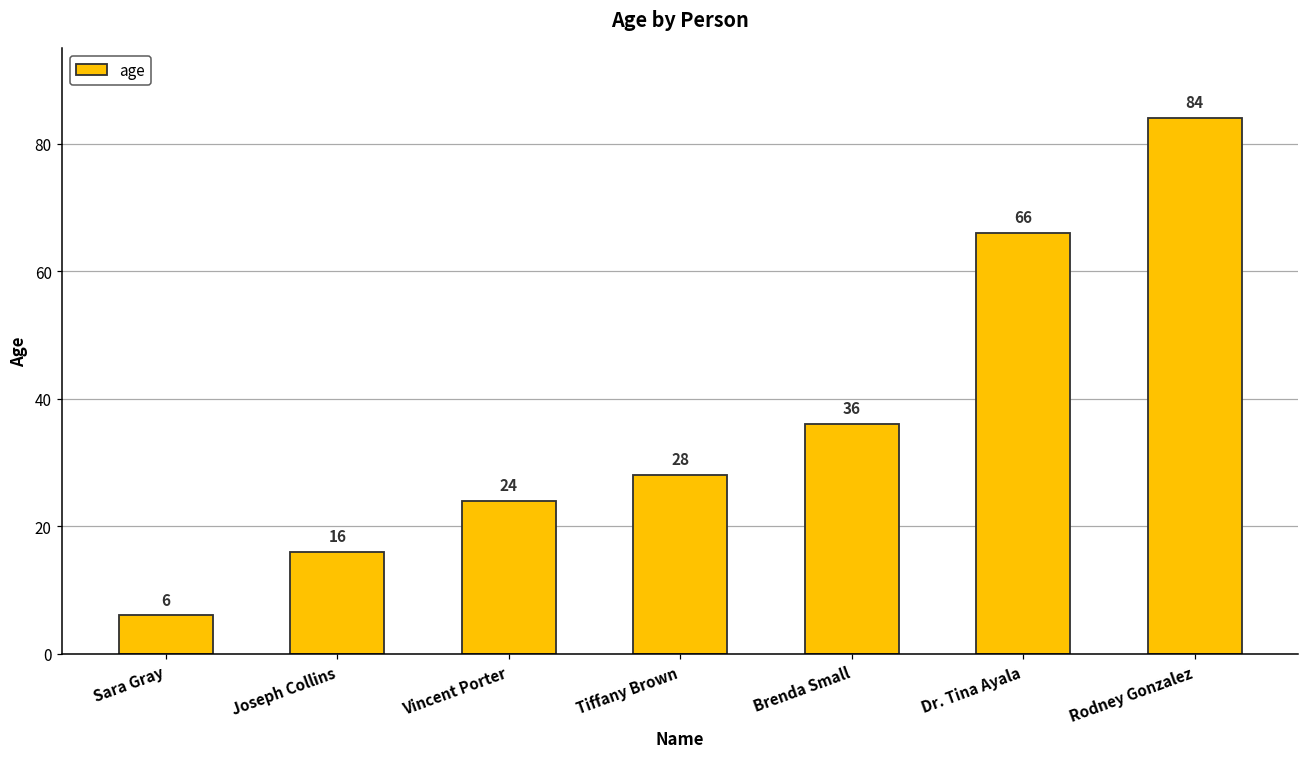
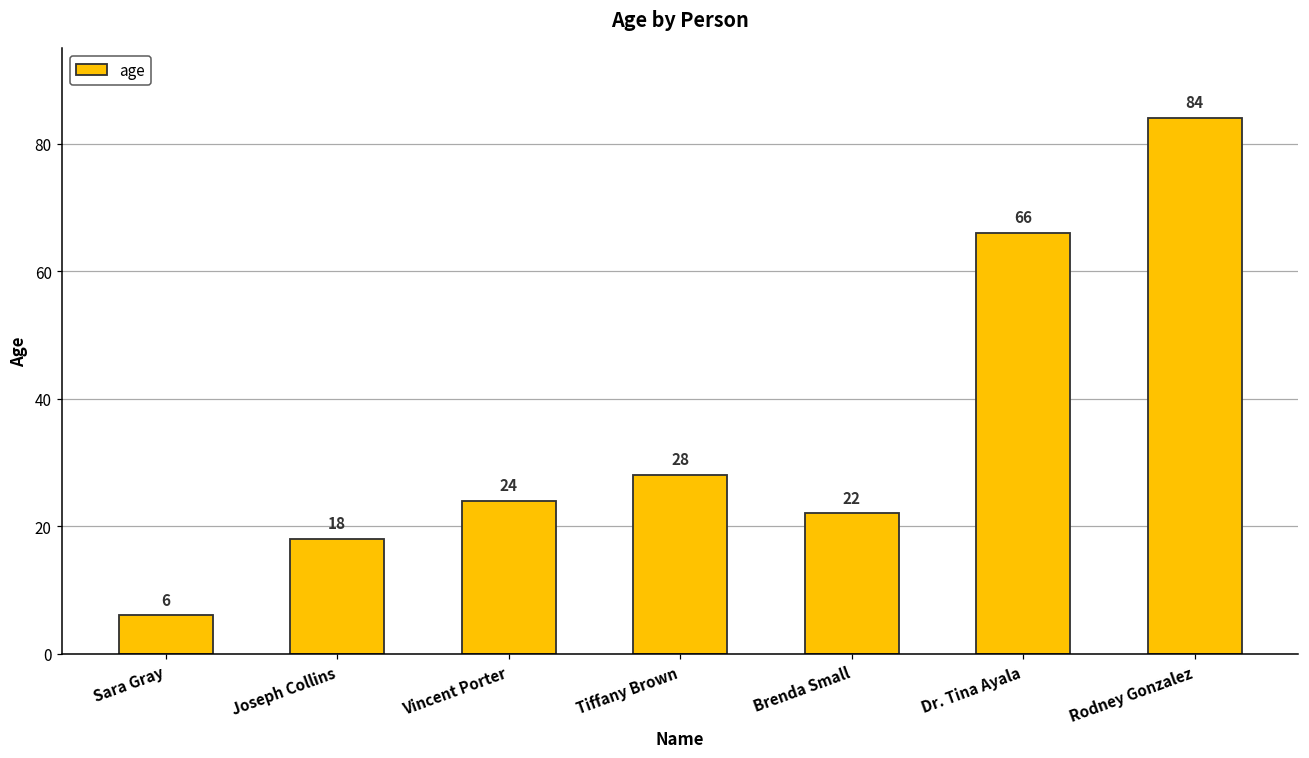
  {
    "Sara Gray": 6,
-   "Joseph Collins": 16,
+   "Joseph Collins": 18,
    "Vincent Porter": 24,
    "Tiffany Brown": 28,
-   "Brenda Small": 36,
+   "Brenda Small": 22,
    "Dr. Tina Ayala": 66,
    "Rodney Gonzalez": 84
  }
